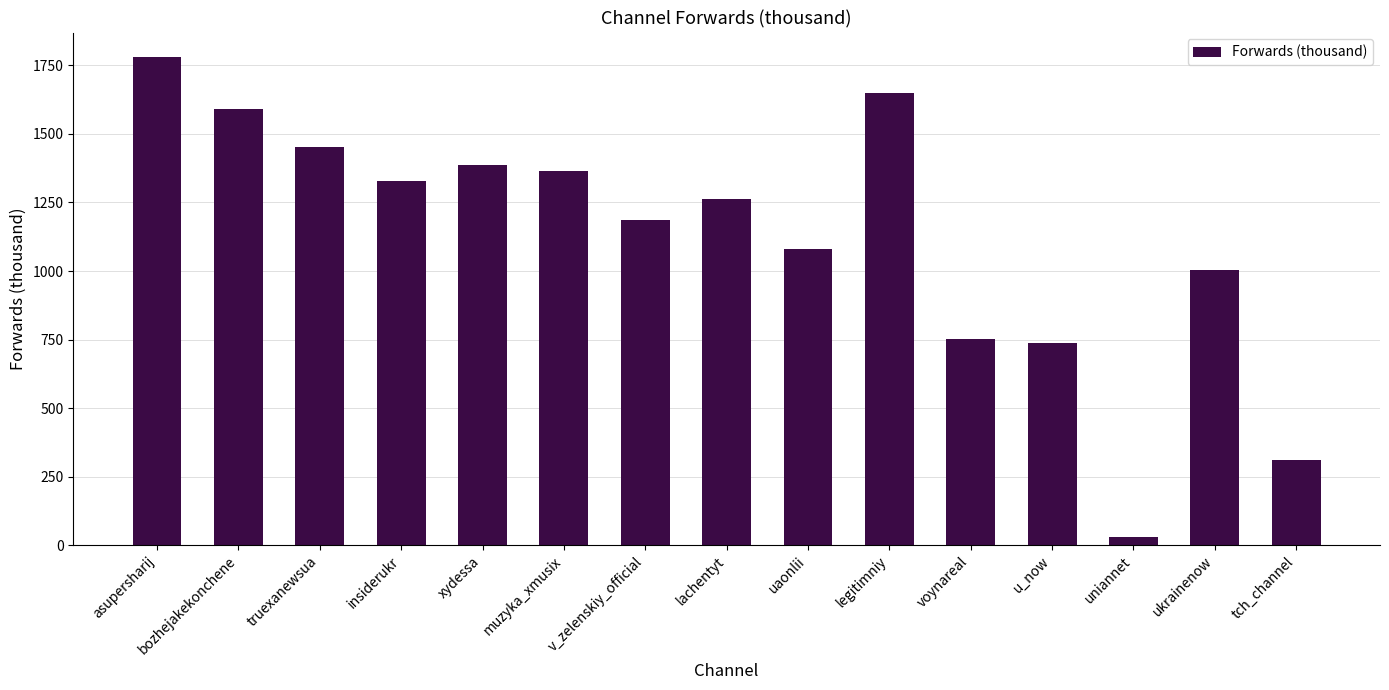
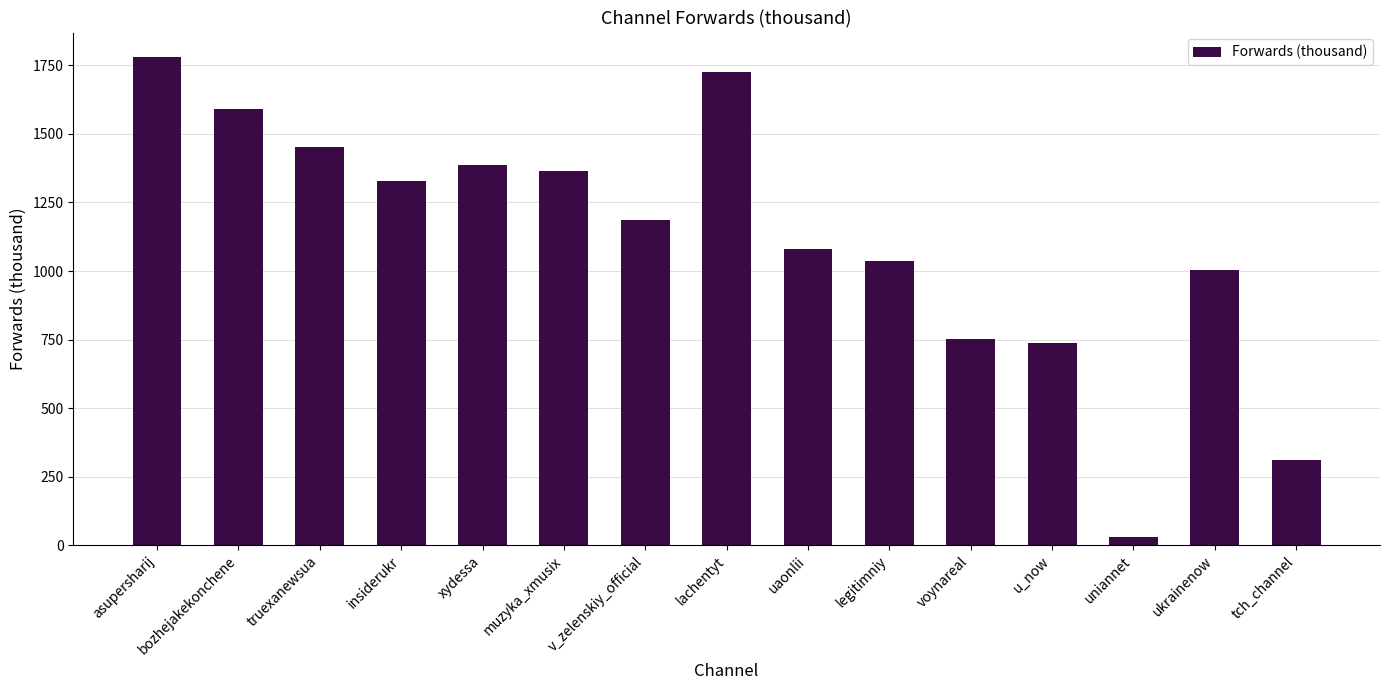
  {
    "asupersharij": 1780,
    "bozhejakekonchene": 1590,
    "truexanewsua": 1450,
    "insiderukr": 1330,
    "xydessa": 1390,
    "muzyka_xmusix": 1370,
    "v_zelenskiy_official": 1190,
-   "lachentyt": 1260,
+   "lachentyt": 1730,
    "uaonlii": 1080,
-   "legitimniy": 1650,
+   "legitimniy": 1040,
    "voynareal": 750,
    "u_now": 740,
    "uniannet": 30,
    "ukrainenow": 1010,
    "tch_channel": 310
  }
